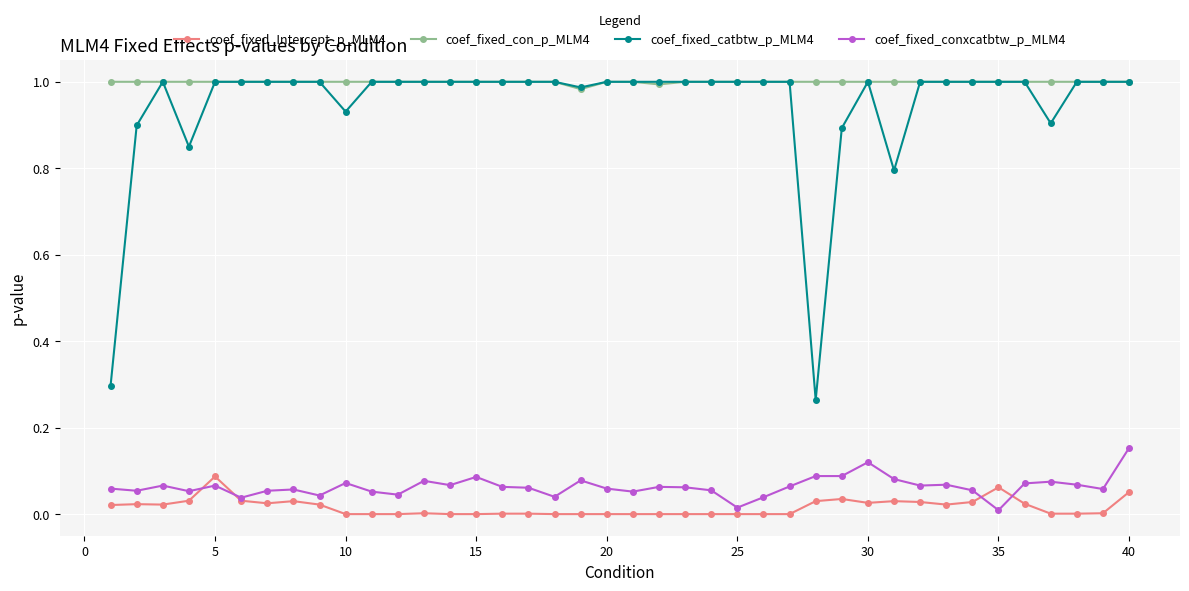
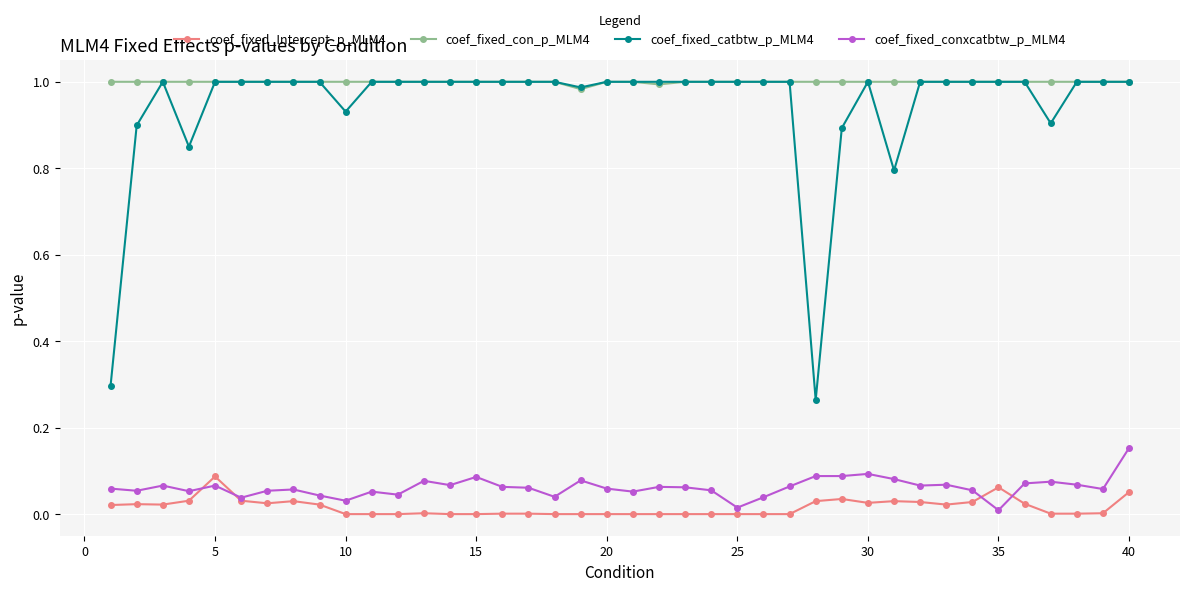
  {
    "coef_fixed_Intercept_p_MLM4": {
      "5": 0.09,
      "10": 0.00,
      "15": 0.00,
      "20": 0.00,
      "25": 0.00,
      "30": 0.03,
      "35": 0.06,
      "40": 0.05
    },
    "coef_fixed_con_p_MLM4": {
      "10": 1.00
    },
    "coef_fixed_catbtw_p_MLM4": {
      "10": 0.93
    },
    "coef_fixed_conxcatbtw_p_MLM4": {
      "5": 0.07,
-     "10": 0.07,
+     "10": 0.03,
      "15": 0.09,
      "20": 0.06,
      "25": 0.02,
-     "30": 0.12,
+     "30": 0.09,
      "35": 0.01,
      "40": 0.15
    }
  }
